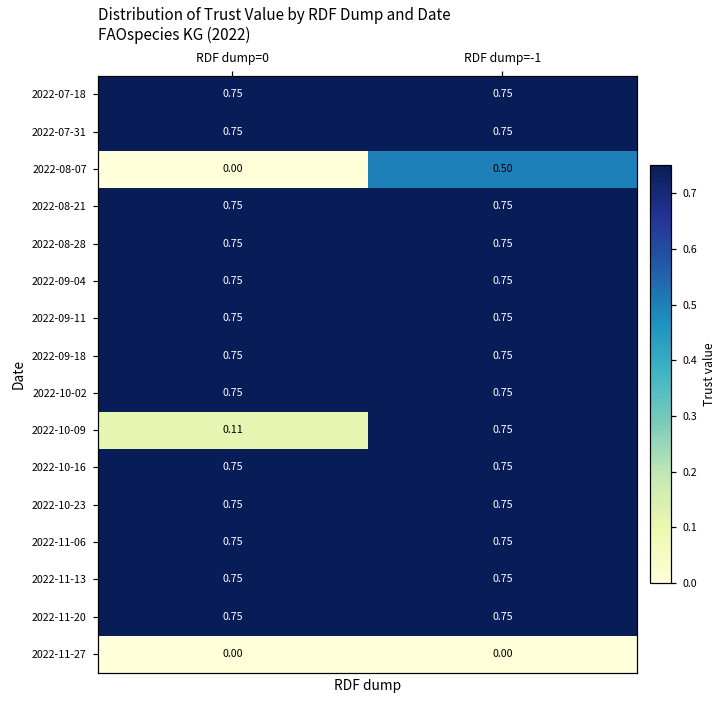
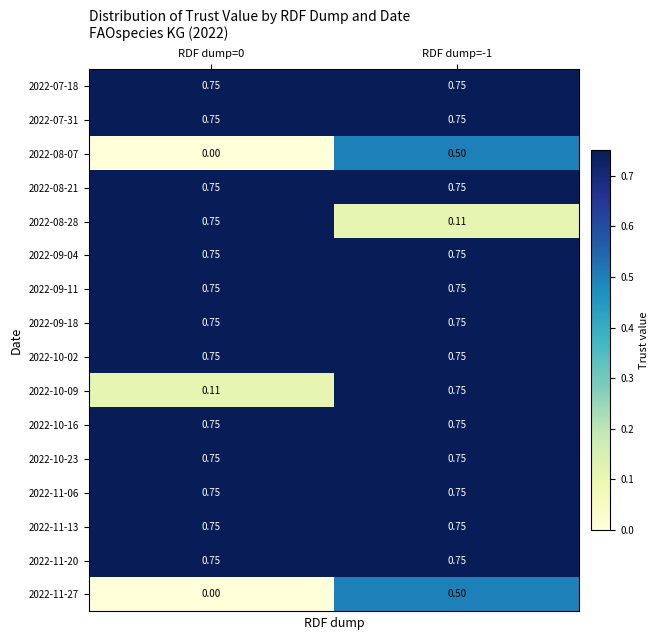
  {
    "2022-07-18": {
      "RDF dump=0": 0.75,
      "RDF dump=-1": 0.75
    },
    "2022-07-31": {
      "RDF dump=0": 0.75,
      "RDF dump=-1": 0.75
    },
    "2022-08-07": {
      "RDF dump=0": 0.00,
      "RDF dump=-1": 0.50
    },
    "2022-08-21": {
      "RDF dump=0": 0.75,
      "RDF dump=-1": 0.75
    },
    "2022-08-28": {
      "RDF dump=0": 0.75,
-     "RDF dump=-1": 0.75
+     "RDF dump=-1": 0.11
    },
    "2022-09-04": {
      "RDF dump=0": 0.75,
      "RDF dump=-1": 0.75
    },
    "2022-09-11": {
      "RDF dump=0": 0.75,
      "RDF dump=-1": 0.75
    },
    "2022-09-18": {
      "RDF dump=0": 0.75,
      "RDF dump=-1": 0.75
    },
    "2022-10-02": {
      "RDF dump=0": 0.75,
      "RDF dump=-1": 0.75
    },
    "2022-10-09": {
      "RDF dump=0": 0.11,
      "RDF dump=-1": 0.75
    },
    "2022-10-16": {
      "RDF dump=0": 0.75,
      "RDF dump=-1": 0.75
    },
    "2022-10-23": {
      "RDF dump=0": 0.75,
      "RDF dump=-1": 0.75
    },
    "2022-11-06": {
      "RDF dump=0": 0.75,
      "RDF dump=-1": 0.75
    },
    "2022-11-13": {
      "RDF dump=0": 0.75,
      "RDF dump=-1": 0.75
    },
    "2022-11-20": {
      "RDF dump=0": 0.75,
      "RDF dump=-1": 0.75
    },
    "2022-11-27": {
      "RDF dump=0": 0.00,
-     "RDF dump=-1": 0.00
+     "RDF dump=-1": 0.50
    }
  }
